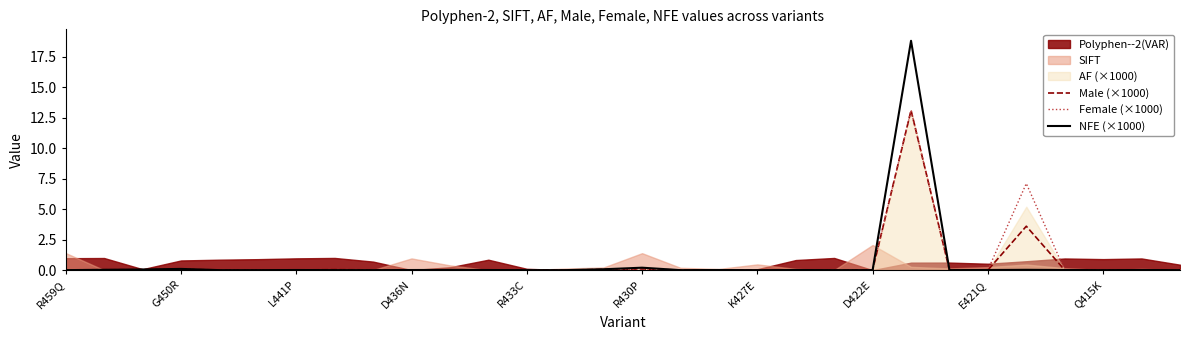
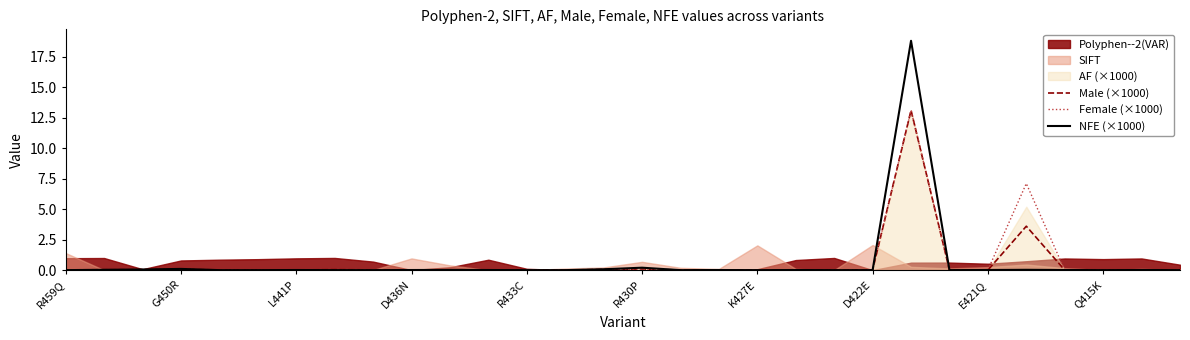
  {
    "SIFT": {
      "R459Q": 1.4,
      "D436N": 1.0,
-     "R430P": 1.4,
-     "K427E": 0.5,
+     "R430P": 0.7,
+     "K427E": 2.0,
      "D422E": 2.1,
      "E421Q": 0.3
    }
  }
